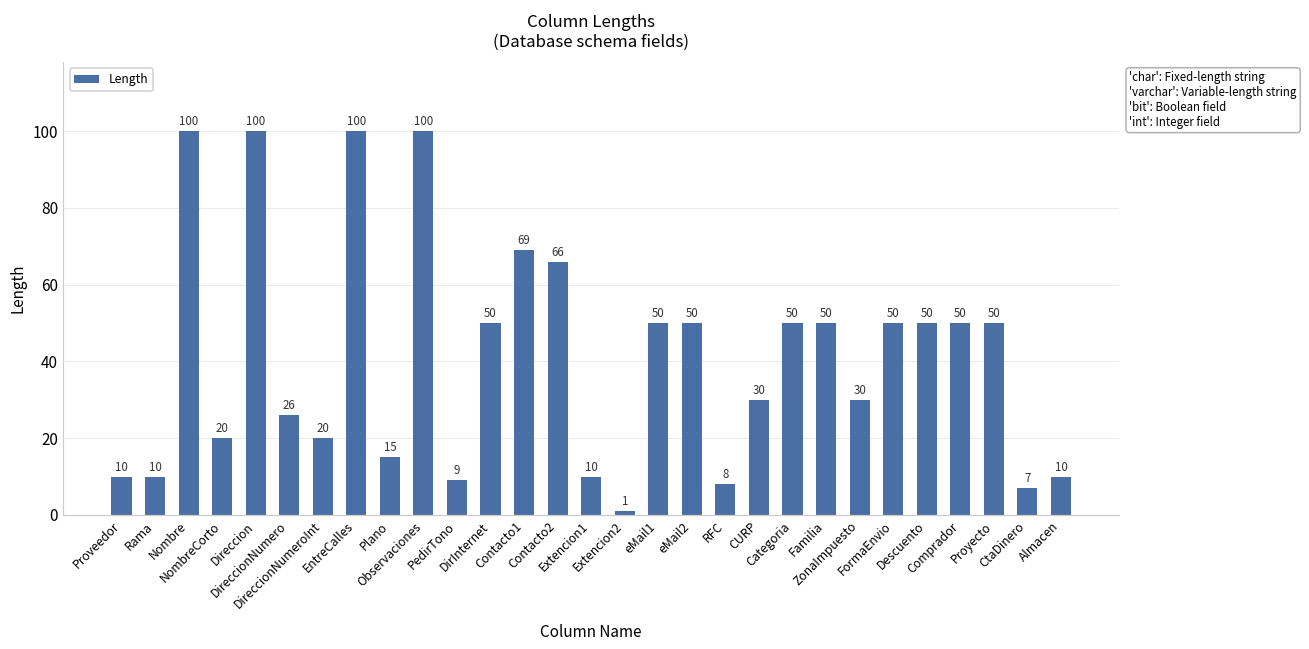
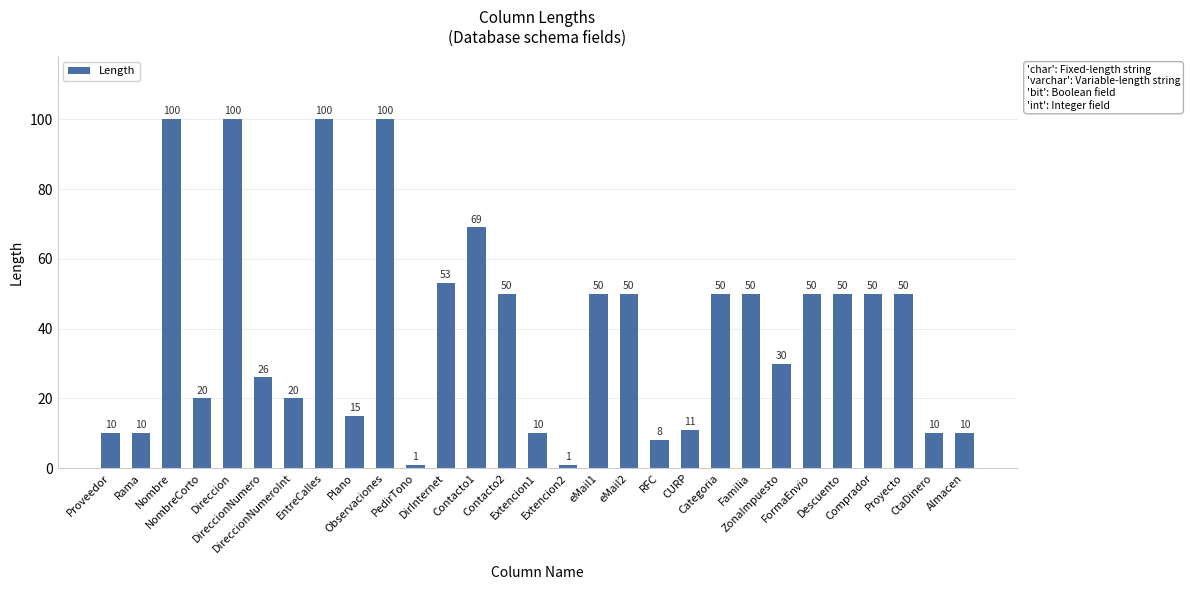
  {
    "Proveedor": 10,
    "Rama": 10,
    "Nombre": 100,
    "NombreCorto": 20,
    "Direccion": 100,
    "DireccionNumero": 26,
    "DireccionNumeroInt": 20,
    "EntreCalles": 100,
    "Plano": 15,
    "Observaciones": 100,
-   "PedirTono": 9,
-   "DirInternet": 50,
+   "PedirTono": 1,
+   "DirInternet": 53,
    "Contacto1": 69,
-   "Contacto2": 66,
+   "Contacto2": 50,
    "Extencion1": 10,
    "Extencion2": 1,
    "eMail1": 50,
    "eMail2": 50,
    "RFC": 8,
-   "CURP": 30,
+   "CURP": 11,
    "Categoria": 50,
    "Familia": 50,
    "ZonaImpuesto": 30,
    "FormaEnvio": 50,
    "Descuento": 50,
    "Comprador": 50,
    "Proyecto": 50,
-   "CtaDinero": 7,
+   "CtaDinero": 10,
    "Almacen": 10
  }
